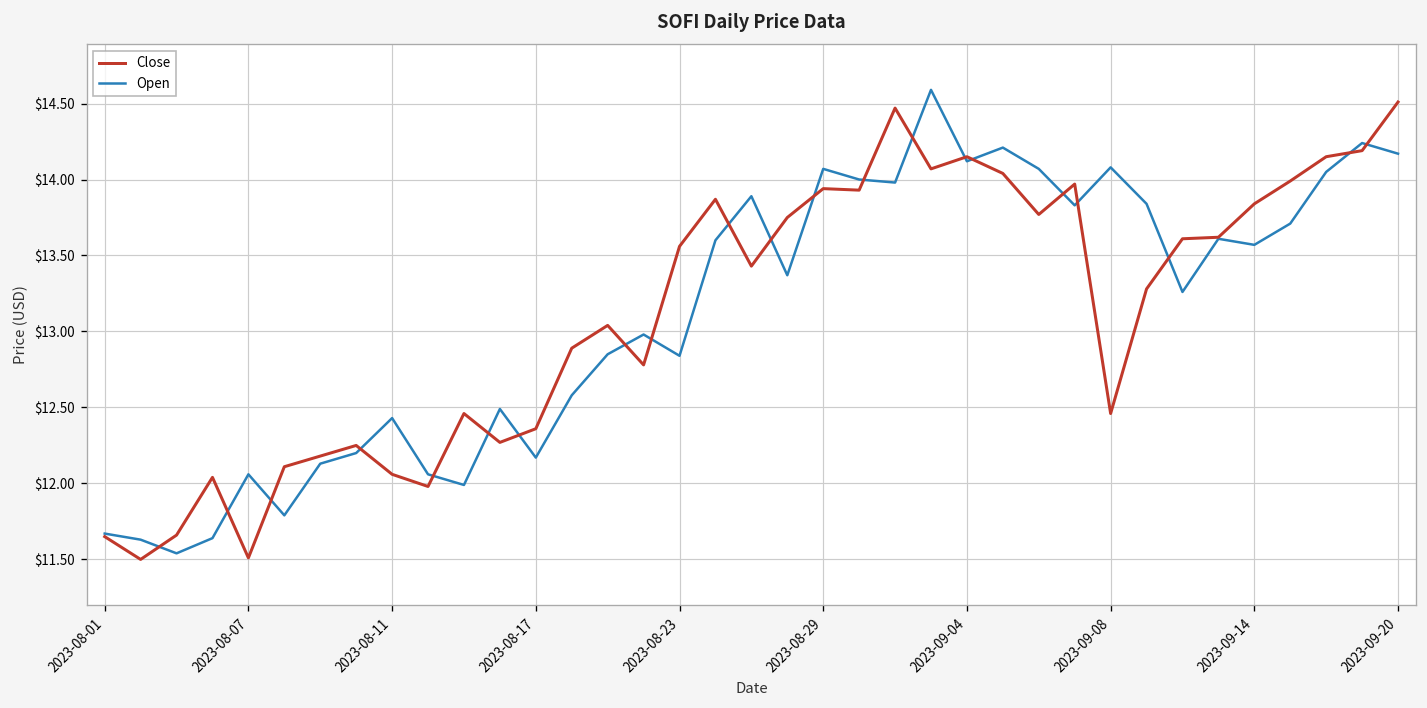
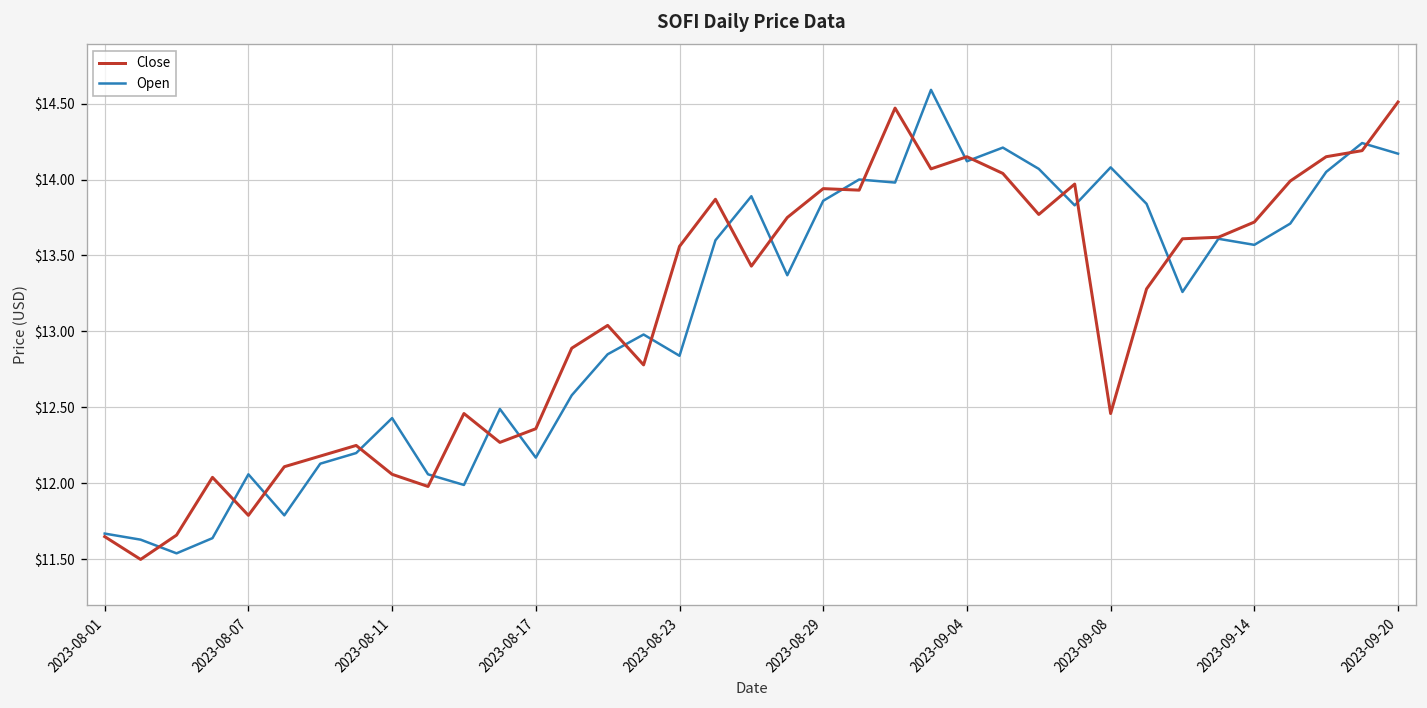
  {
    "Close": {
-     "2023-08-07": "$11.51",
+     "2023-08-07": "$11.79",
      "2023-08-11": "$12.06",
      "2023-08-17": "$12.36",
      "2023-08-23": "$13.56",
      "2023-08-29": "$13.94",
      "2023-09-04": "$14.15",
      "2023-09-08": "$12.46",
-     "2023-09-14": "$13.84",
+     "2023-09-14": "$13.72",
      "2023-09-20": "$14.51"
    },
    "Open": {
      "2023-08-07": "$12.06",
      "2023-08-11": "$12.43",
      "2023-08-17": "$12.17",
      "2023-08-23": "$12.84",
-     "2023-08-29": "$14.07",
+     "2023-08-29": "$13.86",
      "2023-09-04": "$14.12",
      "2023-09-08": "$14.08",
      "2023-09-14": "$13.57",
      "2023-09-20": "$14.17"
    }
  }
